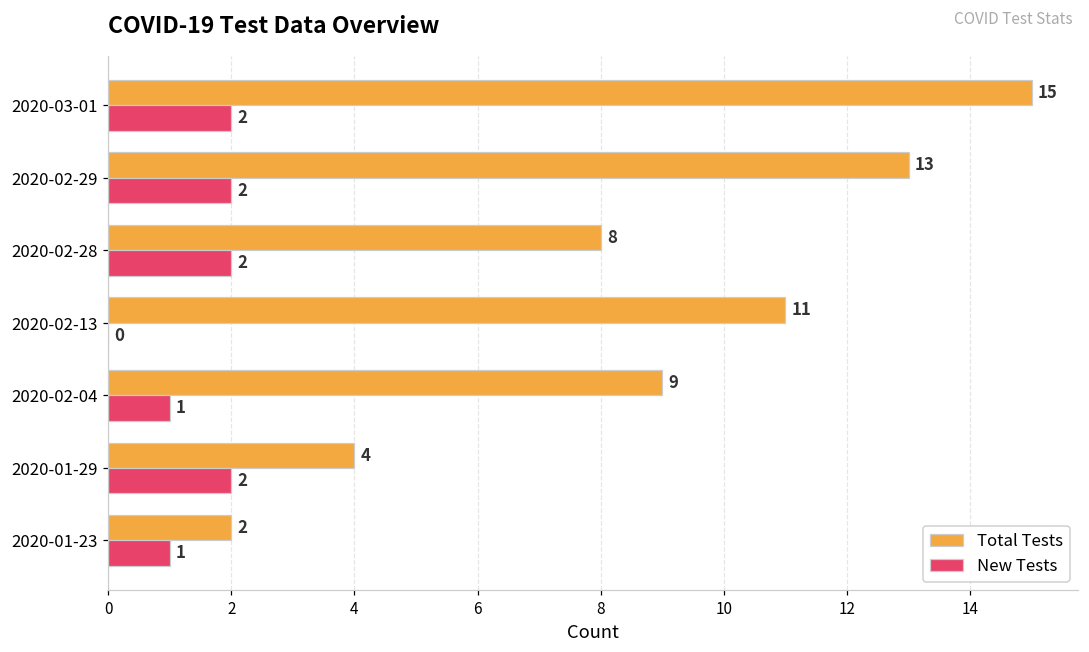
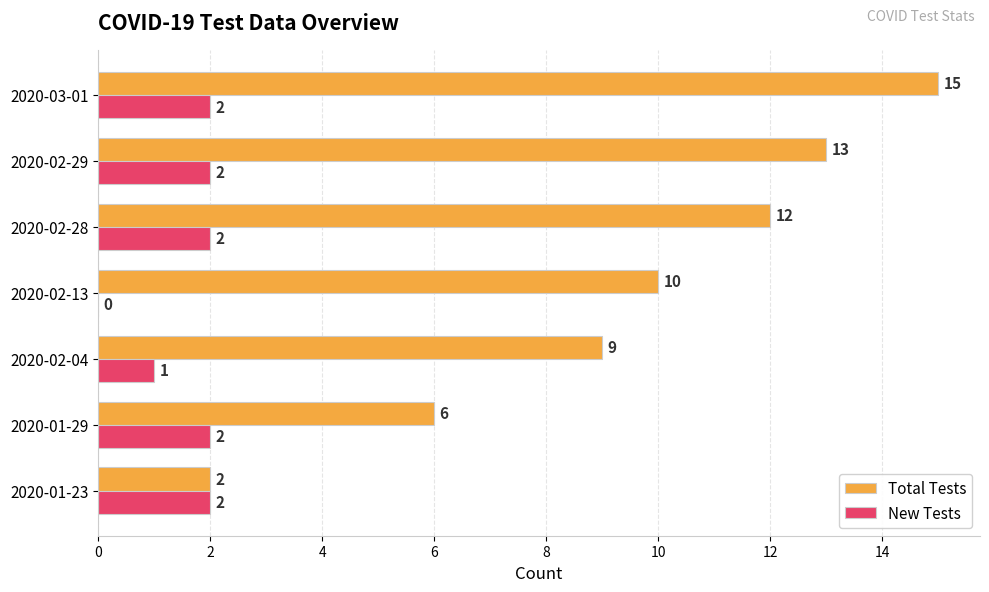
  {
    "Total Tests": {
      "2020-03-01": 15,
      "2020-02-29": 13,
-     "2020-02-28": 8,
-     "2020-02-13": 11,
+     "2020-02-28": 12,
+     "2020-02-13": 10,
      "2020-02-04": 9,
-     "2020-01-29": 4,
+     "2020-01-29": 6,
      "2020-01-23": 2
    },
    "New Tests": {
      "2020-03-01": 2,
      "2020-02-29": 2,
      "2020-02-28": 2,
      "2020-02-13": 0,
      "2020-02-04": 1,
      "2020-01-29": 2,
-     "2020-01-23": 1
+     "2020-01-23": 2
    }
  }
